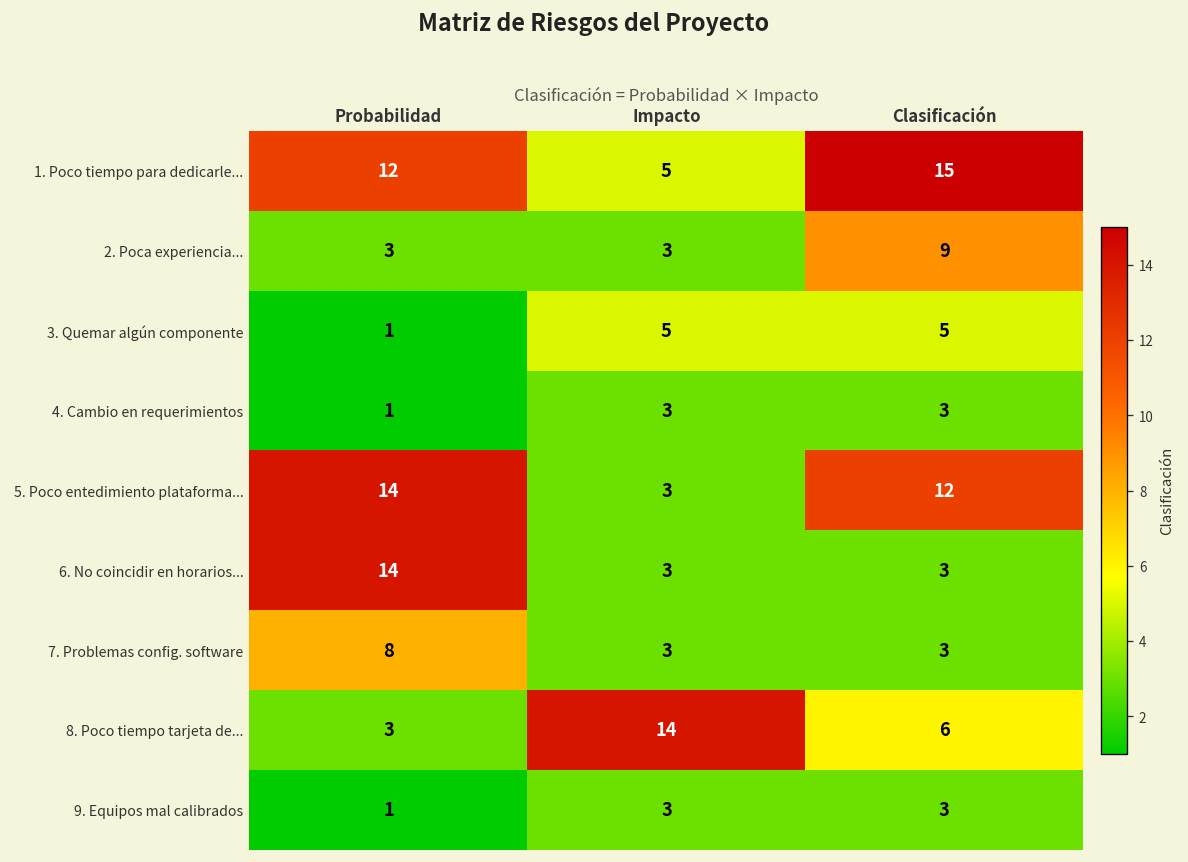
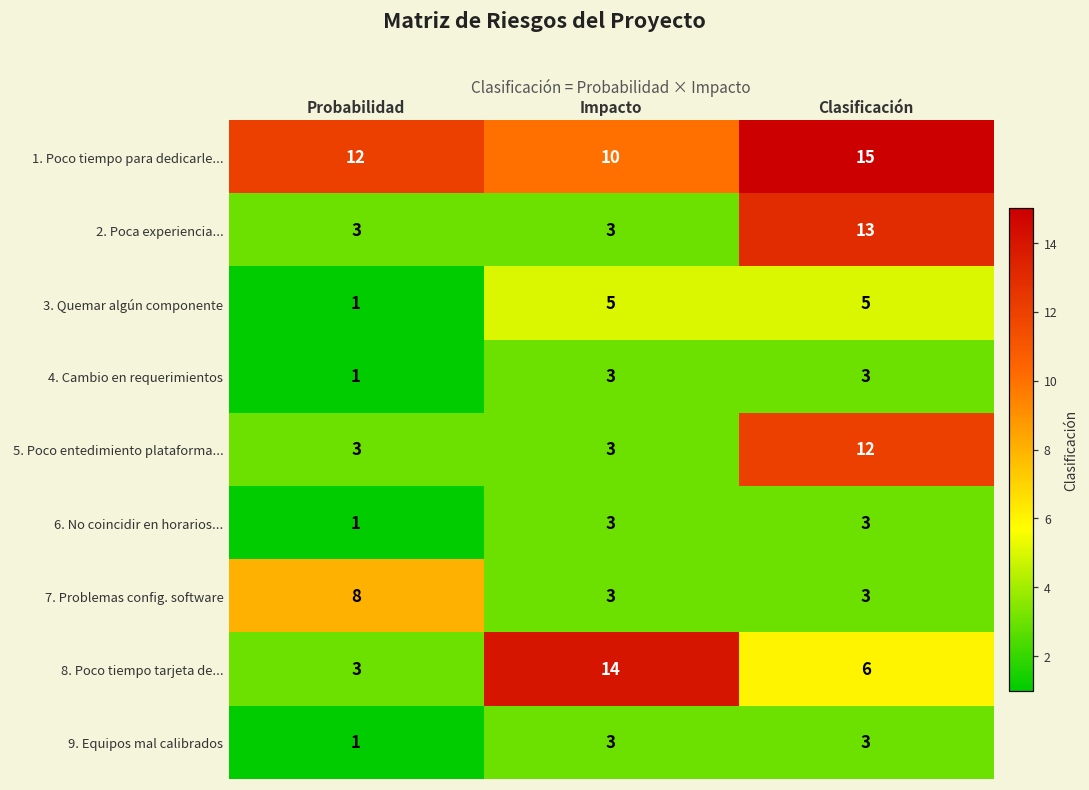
  {
    "1. Poco tiempo para dedicarle...": {
      "Probabilidad": 12,
-     "Impacto": 5,
+     "Impacto": 10,
      "Clasificación": 15
    },
    "2. Poca experiencia...": {
      "Probabilidad": 3,
      "Impacto": 3,
-     "Clasificación": 9
+     "Clasificación": 13
    },
    "3. Quemar algún componente": {
      "Probabilidad": 1,
      "Impacto": 5,
      "Clasificación": 5
    },
    "4. Cambio en requerimientos": {
      "Probabilidad": 1,
      "Impacto": 3,
      "Clasificación": 3
    },
    "5. Poco entedimiento plataforma...": {
-     "Probabilidad": 14,
+     "Probabilidad": 3,
      "Impacto": 3,
      "Clasificación": 12
    },
    "6. No coincidir en horarios...": {
-     "Probabilidad": 14,
+     "Probabilidad": 1,
      "Impacto": 3,
      "Clasificación": 3
    },
    "7. Problemas config. software": {
      "Probabilidad": 8,
      "Impacto": 3,
      "Clasificación": 3
    },
    "8. Poco tiempo tarjeta de...": {
      "Probabilidad": 3,
      "Impacto": 14,
      "Clasificación": 6
    },
    "9. Equipos mal calibrados": {
      "Probabilidad": 1,
      "Impacto": 3,
      "Clasificación": 3
    }
  }
